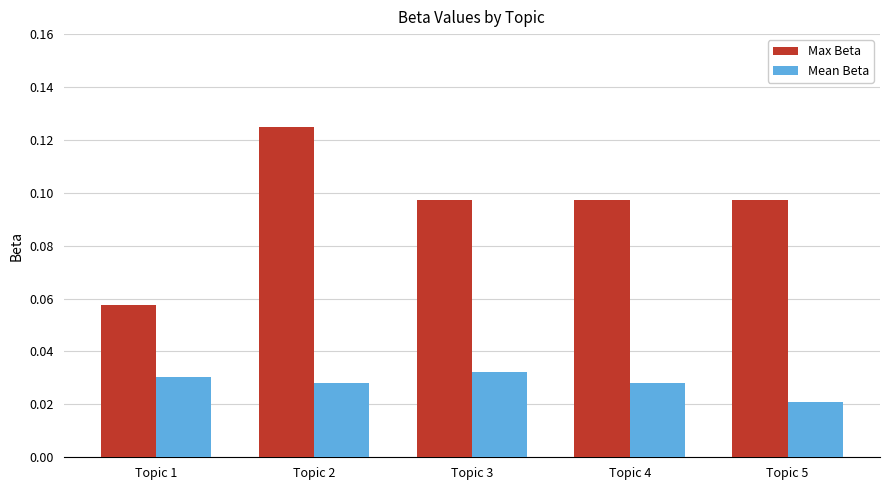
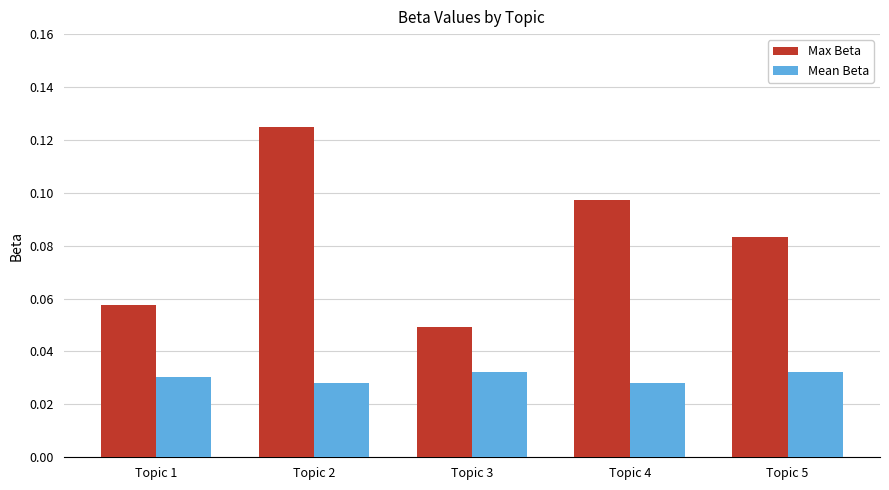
  {
    "Max Beta": {
      "Topic 1": 0.058,
      "Topic 2": 0.125,
-     "Topic 3": 0.097,
+     "Topic 3": 0.049,
      "Topic 4": 0.097,
-     "Topic 5": 0.097
+     "Topic 5": 0.083
    },
    "Mean Beta": {
      "Topic 1": 0.030,
      "Topic 2": 0.028,
      "Topic 3": 0.032,
      "Topic 4": 0.028,
-     "Topic 5": 0.021
+     "Topic 5": 0.032
    }
  }
